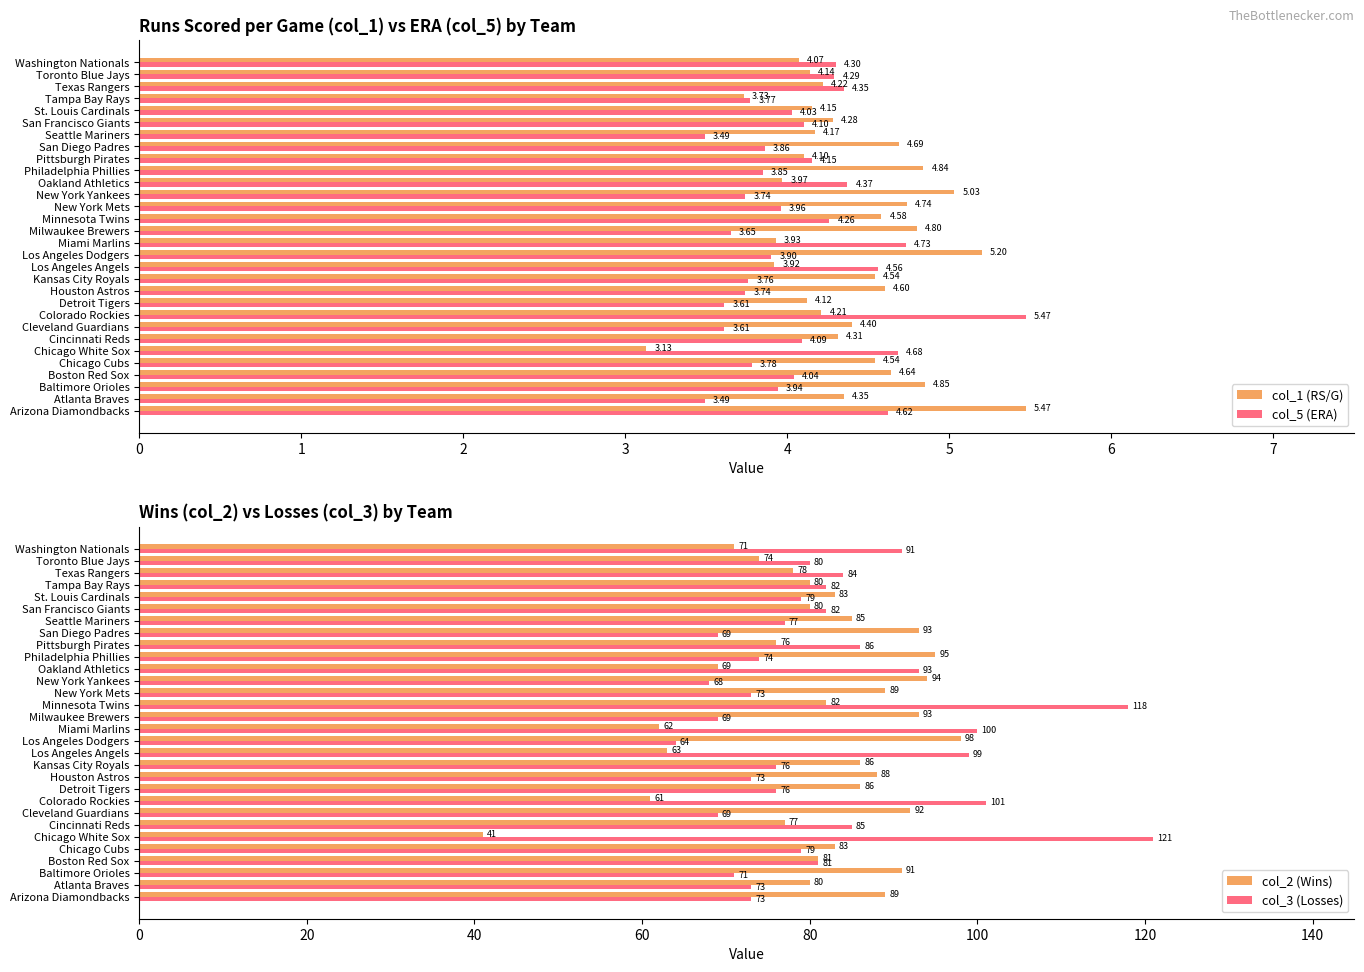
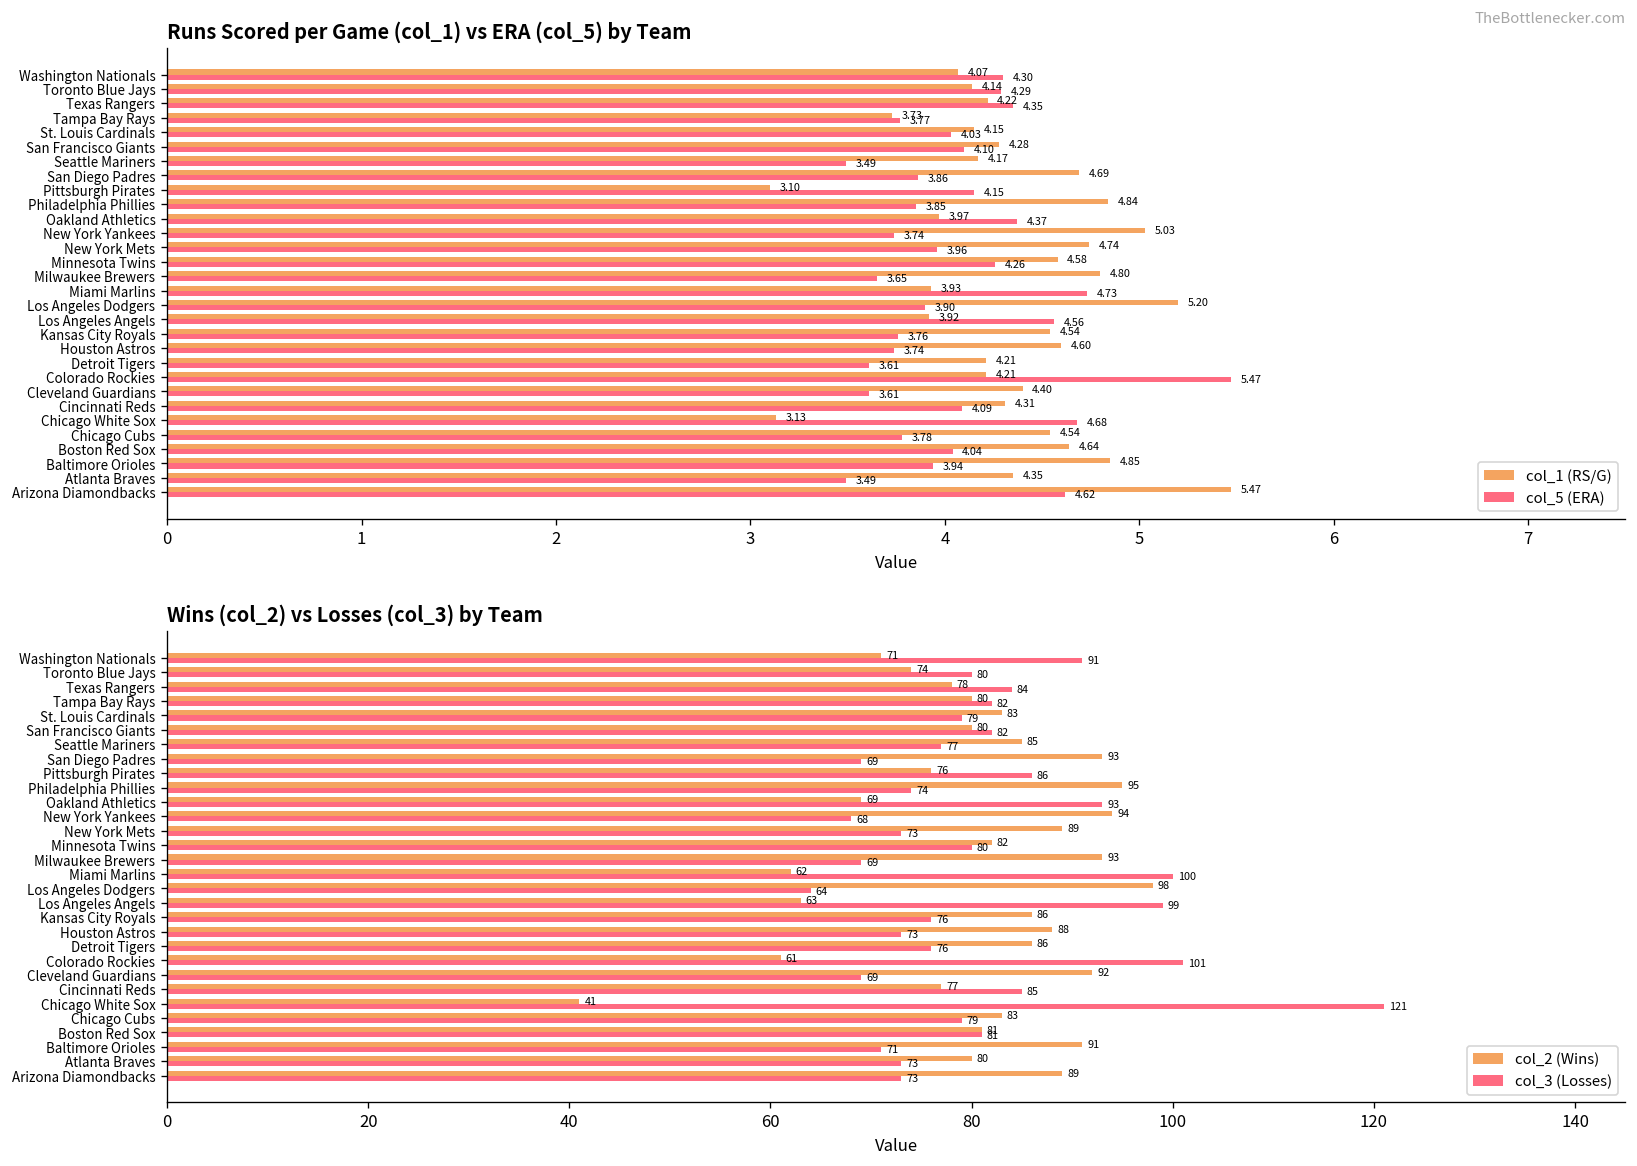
  {
    "Runs Scored per Game (col_1) vs ERA (col_5) by Team": {
      "col_1 (RS/G)": {
        "Washington Nationals": 4.07,
        "Toronto Blue Jays": 4.14,
        "Texas Rangers": 4.22,
        "St. Louis Cardinals": 4.15,
        "San Francisco Giants": 4.28,
        "Seattle Mariners": 4.17,
        "San Diego Padres": 4.69,
-       "Pittsburgh Pirates": 4.10,
+       "Pittsburgh Pirates": 3.10,
        "Philadelphia Phillies": 4.84,
        "Oakland Athletics": 3.97,
        "New York Yankees": 5.03,
        "New York Mets": 4.74,
        "Minnesota Twins": 4.58,
        "Milwaukee Brewers": 4.80,
        "Miami Marlins": 3.93,
        "Los Angeles Dodgers": 5.20,
        "Los Angeles Angels": 3.92,
        "Kansas City Royals": 4.54,
        "Houston Astros": 4.60,
-       "Detroit Tigers": 4.12,
+       "Detroit Tigers": 4.21,
        "Colorado Rockies": 4.21,
        "Cleveland Guardians": 4.40,
        "Cincinnati Reds": 4.31,
        "Chicago White Sox": 3.13,
        "Chicago Cubs": 4.54,
        "Boston Red Sox": 4.64,
        "Baltimore Orioles": 4.85,
        "Atlanta Braves": 4.35,
        "Arizona Diamondbacks": 5.47
      },
      "col_5 (ERA)": {
        "Washington Nationals": 4.30,
        "Toronto Blue Jays": 4.29,
        "Texas Rangers": 4.35,
        "St. Louis Cardinals": 4.03,
        "San Francisco Giants": 4.10,
        "Seattle Mariners": 3.49,
        "San Diego Padres": 3.86,
        "Pittsburgh Pirates": 4.15,
        "Philadelphia Phillies": 3.85,
        "Oakland Athletics": 4.37,
        "New York Yankees": 3.74,
        "New York Mets": 3.96,
        "Minnesota Twins": 4.26,
        "Milwaukee Brewers": 3.65,
        "Miami Marlins": 4.73,
        "Los Angeles Dodgers": 3.90,
        "Los Angeles Angels": 4.56,
        "Kansas City Royals": 3.76,
        "Houston Astros": 3.74,
        "Detroit Tigers": 3.61,
        "Colorado Rockies": 5.47,
        "Cleveland Guardians": 3.61,
        "Cincinnati Reds": 4.09,
        "Chicago White Sox": 4.68,
        "Chicago Cubs": 3.78,
        "Boston Red Sox": 4.04,
        "Baltimore Orioles": 3.94,
        "Atlanta Braves": 3.49,
        "Arizona Diamondbacks": 4.62
      }
    },
    "Wins (col_2) vs Losses (col_3) by Team": {
      "col_2 (Wins)": {
        "Washington Nationals": 71,
        "Toronto Blue Jays": 74,
        "Texas Rangers": 78,
        "Tampa Bay Rays": 80,
        "St. Louis Cardinals": 83,
        "San Francisco Giants": 80,
        "Seattle Mariners": 85,
        "San Diego Padres": 93,
        "Pittsburgh Pirates": 76,
        "Philadelphia Phillies": 95,
        "Oakland Athletics": 69,
        "New York Yankees": 94,
        "New York Mets": 89,
        "Minnesota Twins": 82,
        "Milwaukee Brewers": 93,
        "Miami Marlins": 62,
        "Los Angeles Dodgers": 98,
        "Los Angeles Angels": 63,
        "Kansas City Royals": 86,
        "Houston Astros": 88,
        "Detroit Tigers": 86,
        "Colorado Rockies": 61,
        "Cleveland Guardians": 92,
        "Cincinnati Reds": 77,
        "Chicago White Sox": 41,
        "Chicago Cubs": 83,
        "Baltimore Orioles": 91,
        "Atlanta Braves": 80,
        "Arizona Diamondbacks": 89
      },
      "col_3 (Losses)": {
        "Washington Nationals": 91,
        "Toronto Blue Jays": 80,
        "Texas Rangers": 84,
        "Tampa Bay Rays": 82,
        "St. Louis Cardinals": 79,
        "San Francisco Giants": 82,
        "Seattle Mariners": 77,
        "San Diego Padres": 69,
        "Pittsburgh Pirates": 86,
        "Philadelphia Phillies": 74,
        "Oakland Athletics": 93,
        "New York Yankees": 68,
        "New York Mets": 73,
-       "Minnesota Twins": 118,
+       "Minnesota Twins": 80,
        "Milwaukee Brewers": 69,
        "Miami Marlins": 100,
        "Los Angeles Dodgers": 64,
        "Los Angeles Angels": 99,
        "Kansas City Royals": 76,
        "Houston Astros": 73,
        "Detroit Tigers": 76,
        "Colorado Rockies": 101,
        "Cleveland Guardians": 69,
        "Cincinnati Reds": 85,
        "Chicago White Sox": 121,
        "Chicago Cubs": 79,
        "Baltimore Orioles": 71,
        "Atlanta Braves": 73,
        "Arizona Diamondbacks": 73
      }
    }
  }
